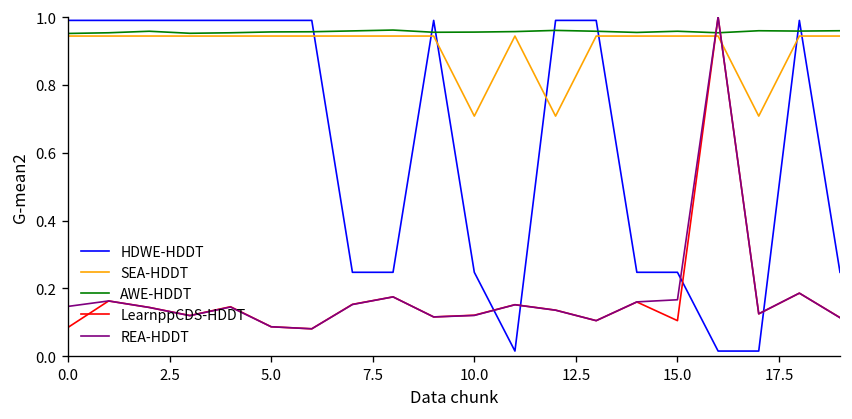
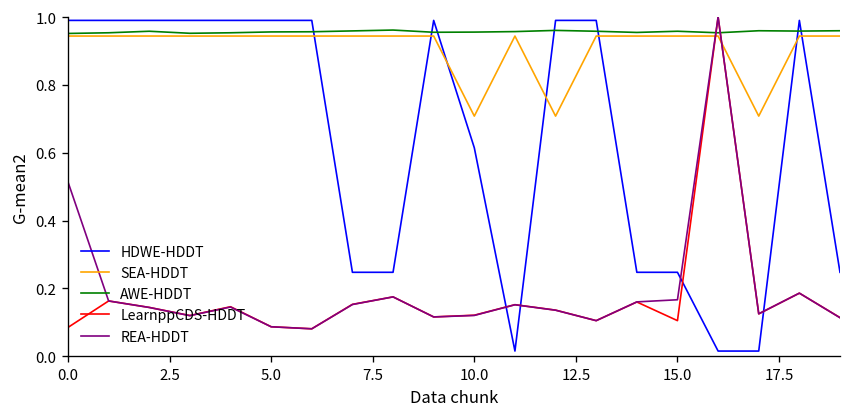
  {
    "HDWE-HDDT": {
      "0.0": 0.99,
      "5.0": 0.99,
-     "10.0": 0.25,
+     "10.0": 0.61,
      "15.0": 0.25
    },
    "SEA-HDDT": {
      "5.0": 0.94,
      "10.0": 0.71,
      "15.0": 0.94
    },
    "AWE-HDDT": {
      "5.0": 0.96,
      "10.0": 0.96,
      "15.0": 0.96
    },
    "LearnppCDS-HDDT": {
      "0.0": 0.09,
      "15.0": 0.11
    },
    "REA-HDDT": {
-     "0.0": 0.15,
+     "0.0": 0.51,
      "15.0": 0.17
    }
  }
